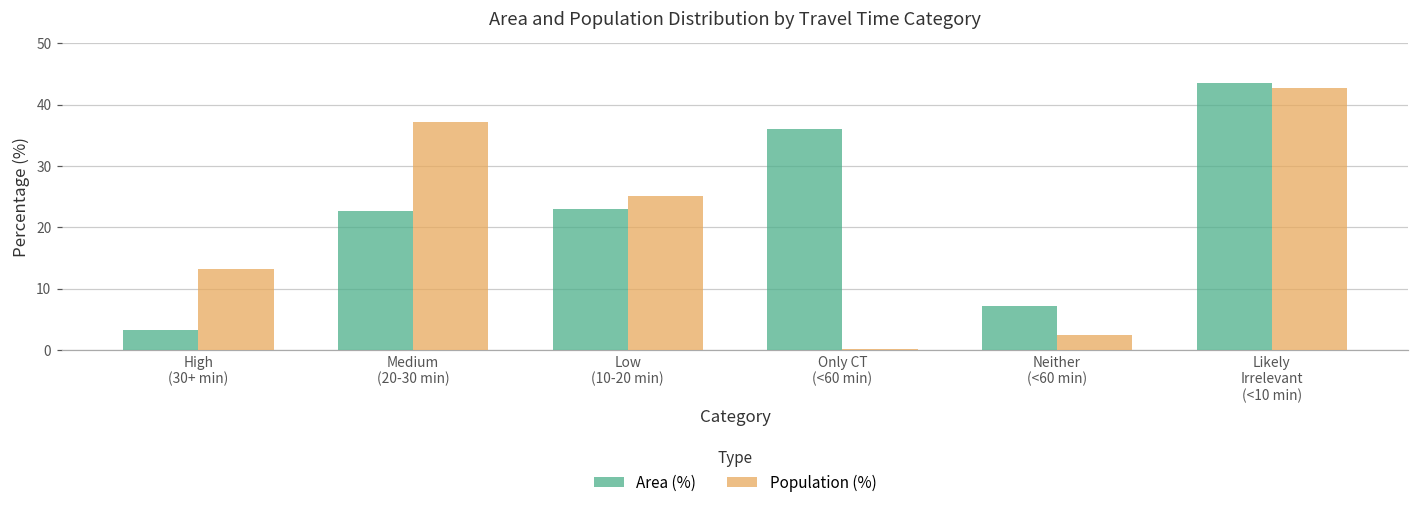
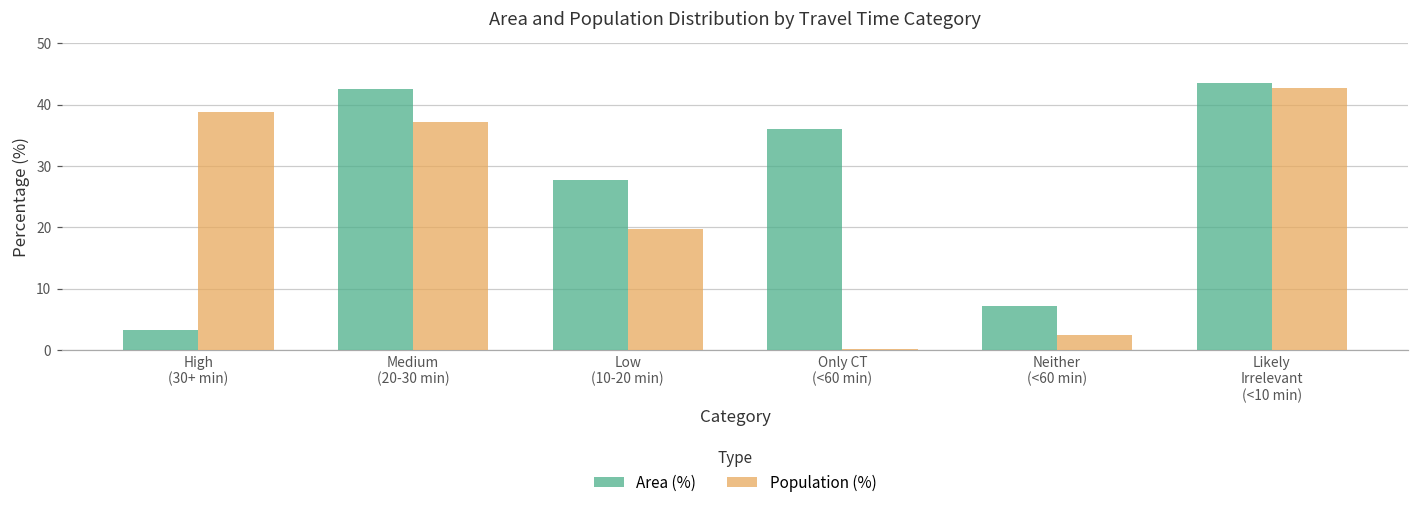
  {
    "Area (%)": {
      "High (30+ min)": 3,
-     "Medium (20-30 min)": 23,
-     "Low (10-20 min)": 23,
+     "Medium (20-30 min)": 43,
+     "Low (10-20 min)": 28,
      "Only CT (<60 min)": 36,
      "Neither (<60 min)": 7,
      "Likely Irrelevant (<10 min)": 44
    },
    "Population (%)": {
-     "High (30+ min)": 13,
+     "High (30+ min)": 39,
      "Medium (20-30 min)": 37,
-     "Low (10-20 min)": 25,
+     "Low (10-20 min)": 20,
      "Neither (<60 min)": 2,
      "Likely Irrelevant (<10 min)": 43
    }
  }
